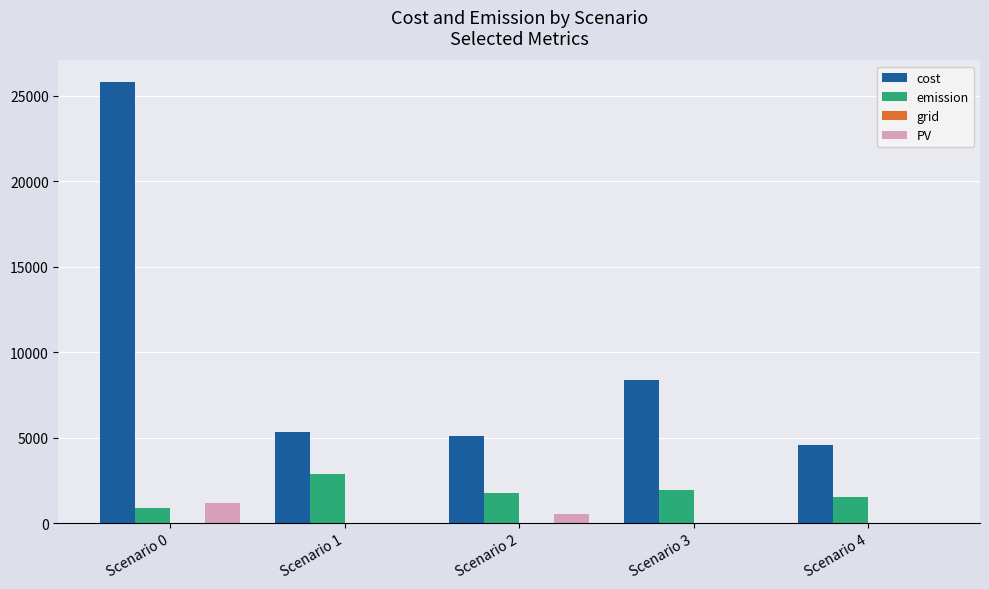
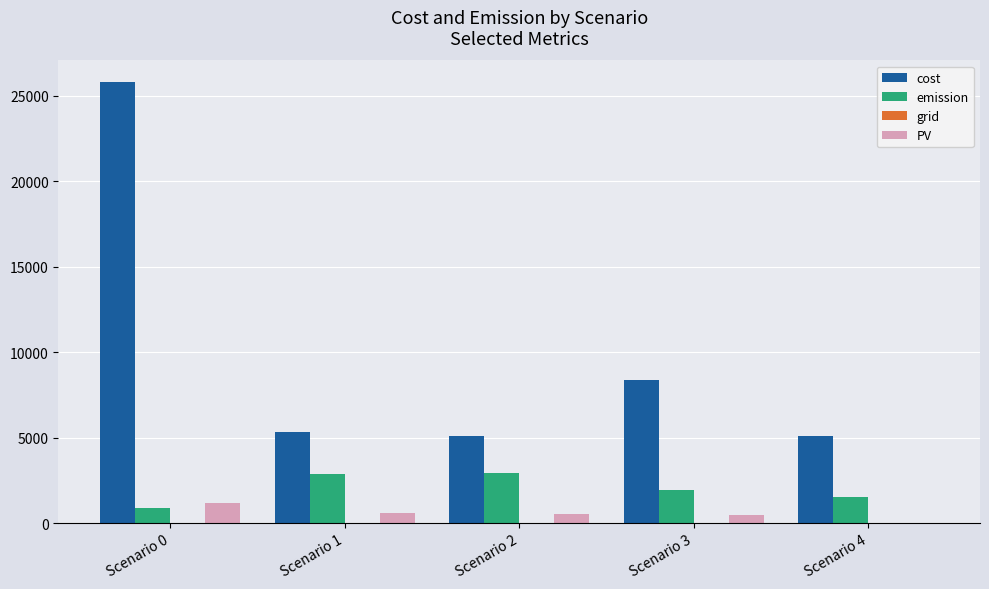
  {
    "cost": {
      "Scenario 0": 25800,
      "Scenario 1": 5300,
      "Scenario 2": 5100,
      "Scenario 3": 8400,
-     "Scenario 4": 4600
+     "Scenario 4": 5100
    },
    "emission": {
      "Scenario 0": 900,
      "Scenario 1": 2900,
-     "Scenario 2": 1800,
+     "Scenario 2": 2900,
      "Scenario 3": 1900,
      "Scenario 4": 1500
    },
    "PV": {
      "Scenario 0": 1200,
-     "Scenario 1": 0,
+     "Scenario 1": 600,
      "Scenario 2": 600,
-     "Scenario 3": 0,
+     "Scenario 3": 500,
      "Scenario 4": 0
    }
  }
